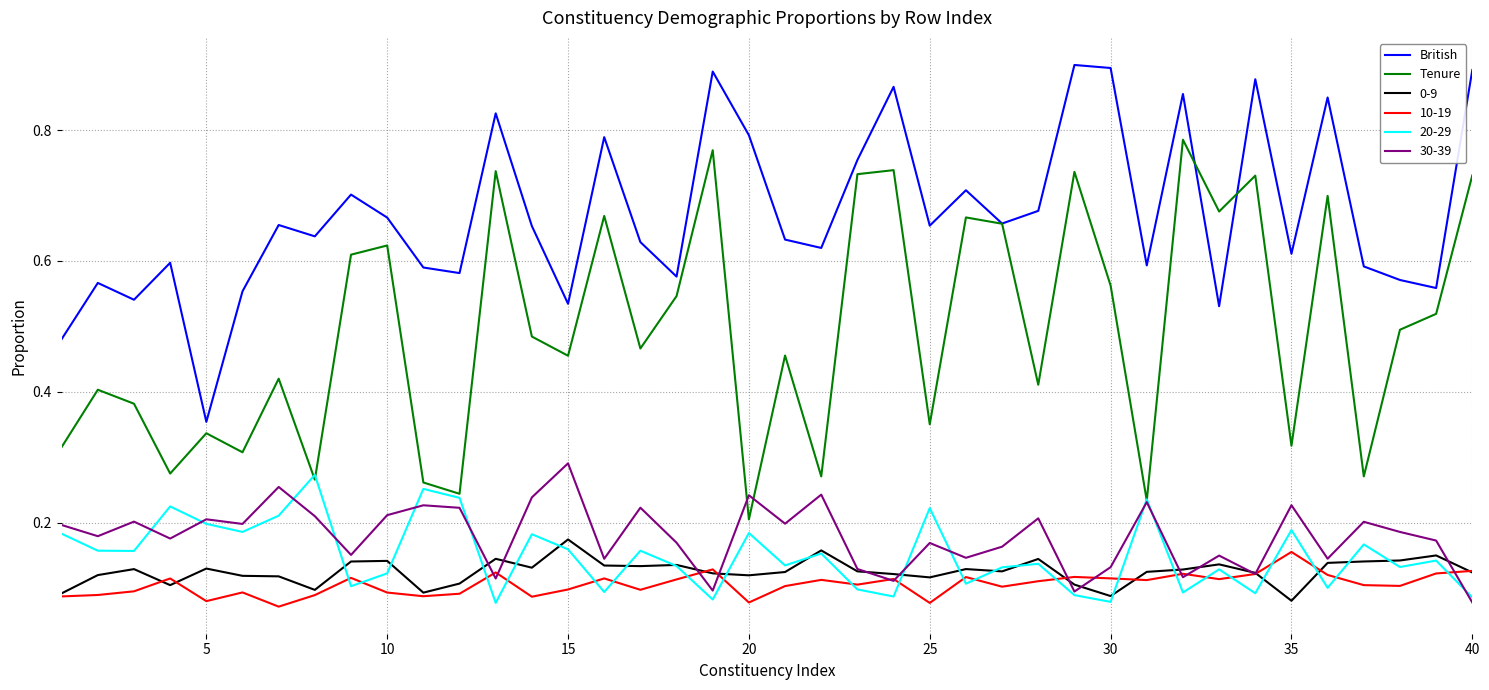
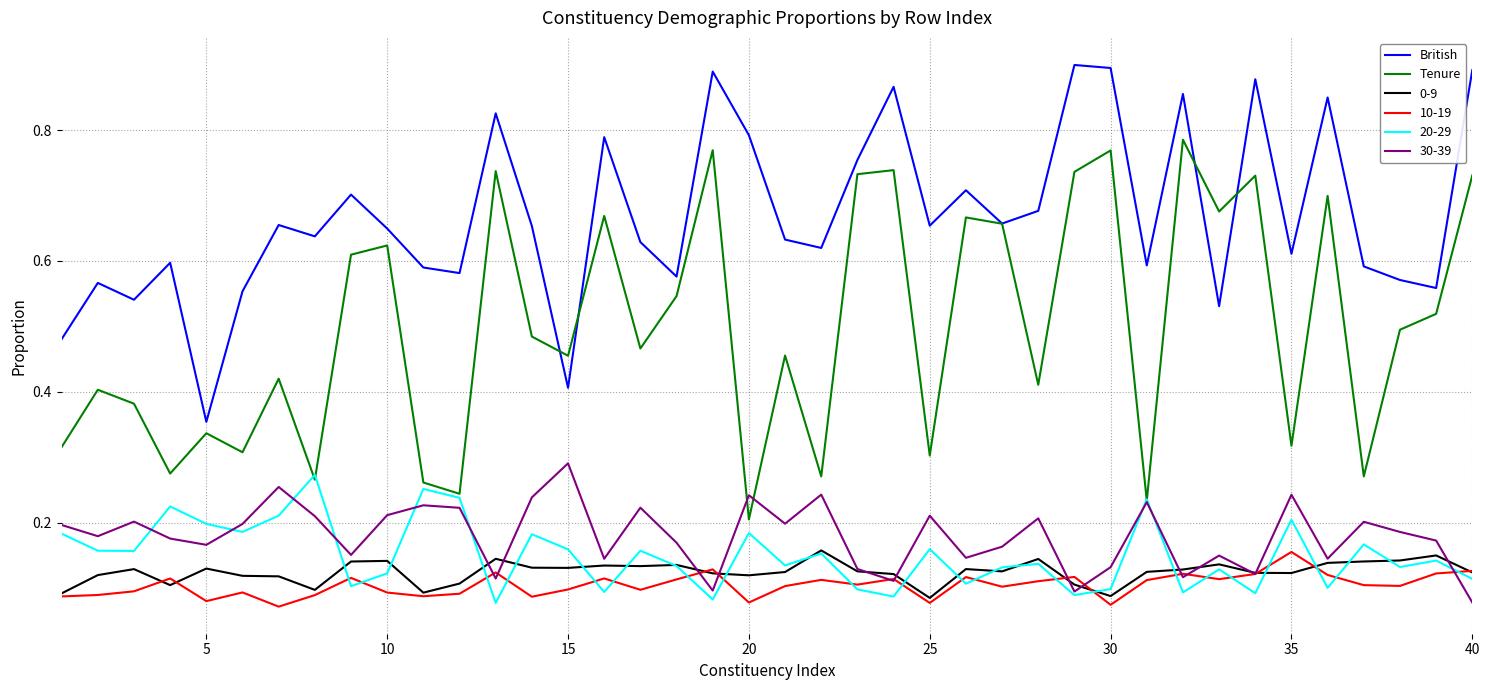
  {
    "British": {
      "5": 0.35,
-     "10": 0.67,
-     "15": 0.53,
+     "10": 0.65,
+     "15": 0.41,
      "20": 0.79,
      "25": 0.65,
      "30": 0.89,
      "35": 0.61,
      "40": 0.89
    },
    "Tenure": {
      "5": 0.34,
      "10": 0.62,
      "15": 0.46,
      "20": 0.20,
-     "25": 0.35,
-     "30": 0.56,
+     "25": 0.30,
+     "30": 0.77,
      "35": 0.32,
      "40": 0.73
    },
    "0-9": {
      "5": 0.13,
      "10": 0.14,
-     "15": 0.17,
+     "15": 0.13,
      "20": 0.12,
-     "25": 0.12,
+     "25": 0.08,
      "30": 0.09,
-     "35": 0.08
+     "35": 0.12
    },
    "10-19": {
      "5": 0.08,
      "10": 0.09,
      "15": 0.10,
      "20": 0.08,
      "25": 0.08,
-     "30": 0.11,
+     "30": 0.07,
      "35": 0.16
    },
    "20-29": {
      "5": 0.20,
      "10": 0.12,
      "15": 0.16,
      "20": 0.18,
-     "25": 0.22,
-     "30": 0.08,
-     "35": 0.19,
-     "40": 0.09
+     "25": 0.16,
+     "30": 0.10,
+     "35": 0.20,
+     "40": 0.11
    },
    "30-39": {
-     "5": 0.21,
+     "5": 0.17,
      "10": 0.21,
      "15": 0.29,
      "20": 0.24,
-     "25": 0.17,
+     "25": 0.21,
      "30": 0.13,
-     "35": 0.23,
+     "35": 0.24,
      "40": 0.08
    }
  }
